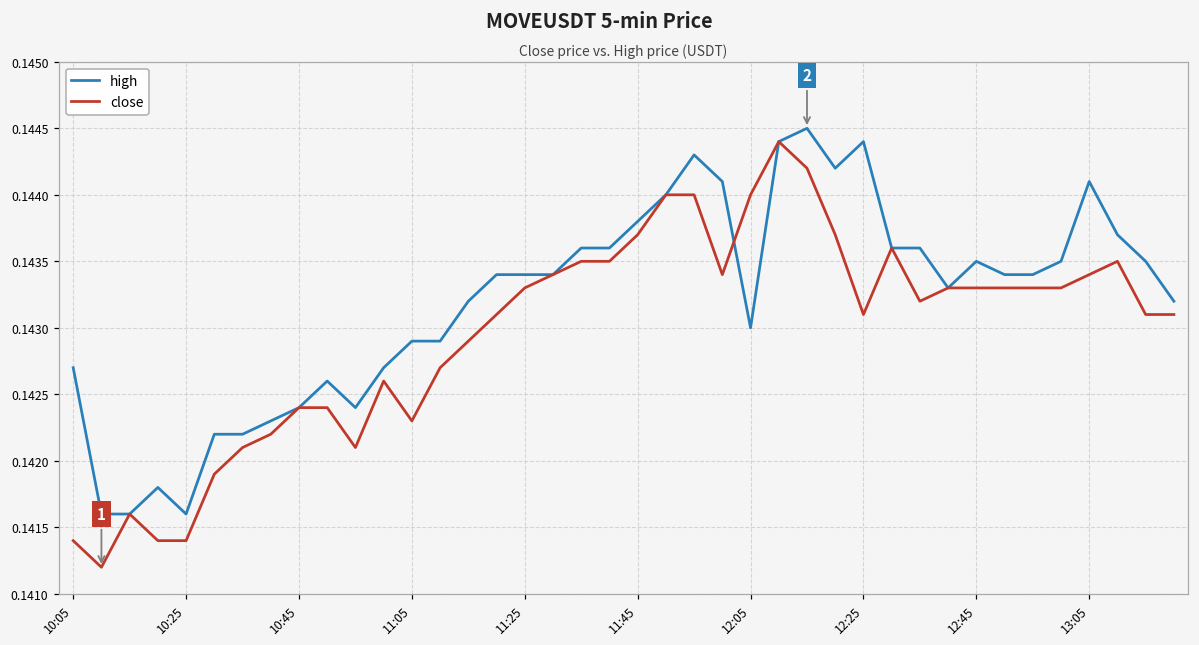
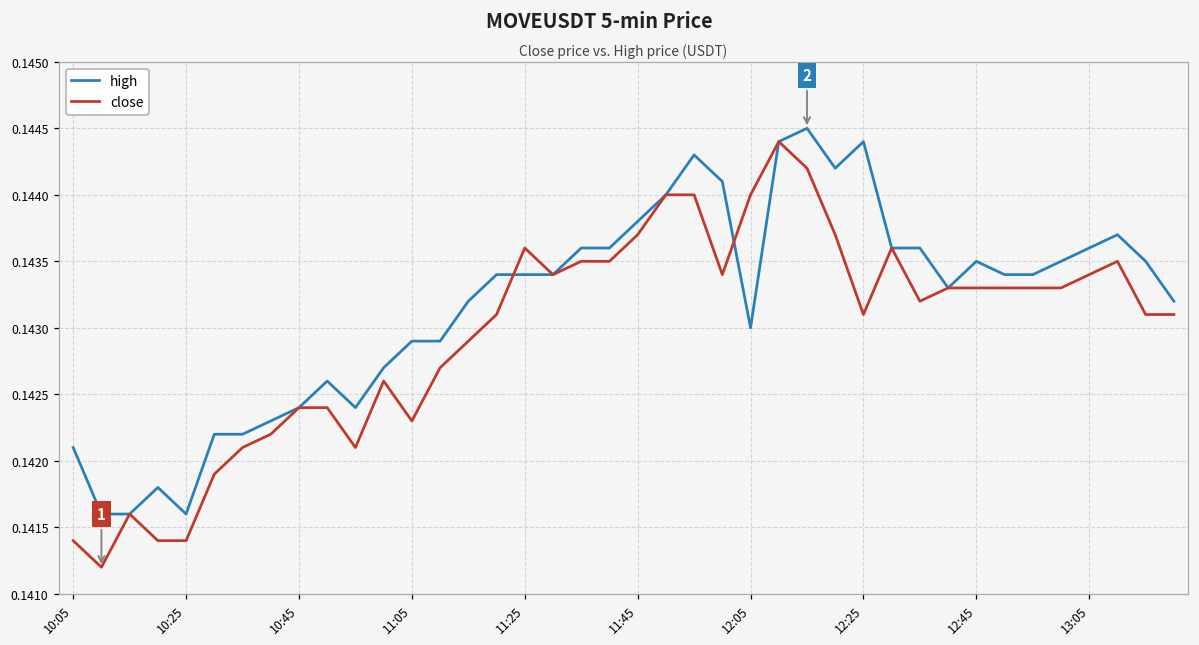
  {
    "high": {
-     "10:05": 0.1427,
+     "10:05": 0.1421,
      "10:25": 0.1416,
      "11:05": 0.1429,
      "11:25": 0.1434,
      "11:45": 0.1438,
      "12:05": 0.1430,
      "12:25": 0.1444,
      "12:45": 0.1435,
-     "13:05": 0.1441
+     "13:05": 0.1436
    },
    "close": {
      "10:05": 0.1414,
      "10:25": 0.1414,
      "11:05": 0.1423,
-     "11:25": 0.1433,
+     "11:25": 0.1436,
      "11:45": 0.1437,
      "12:05": 0.1440,
      "12:25": 0.1431,
      "12:45": 0.1433,
      "13:05": 0.1434
    }
  }
